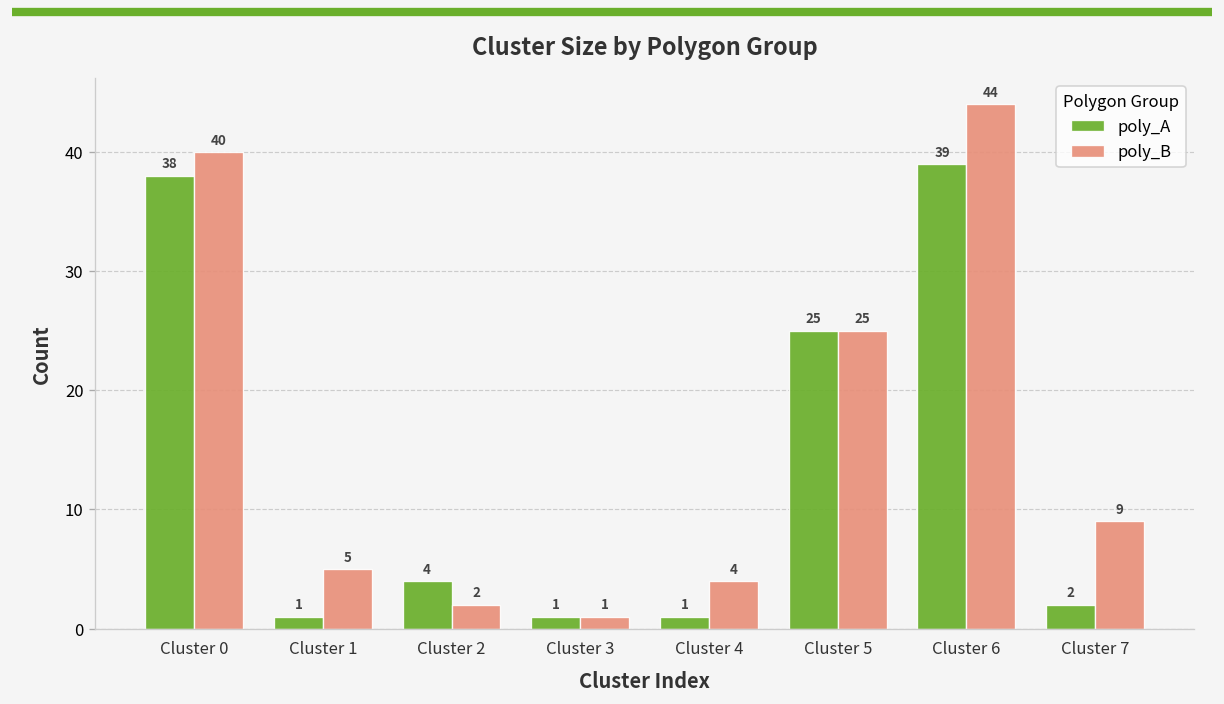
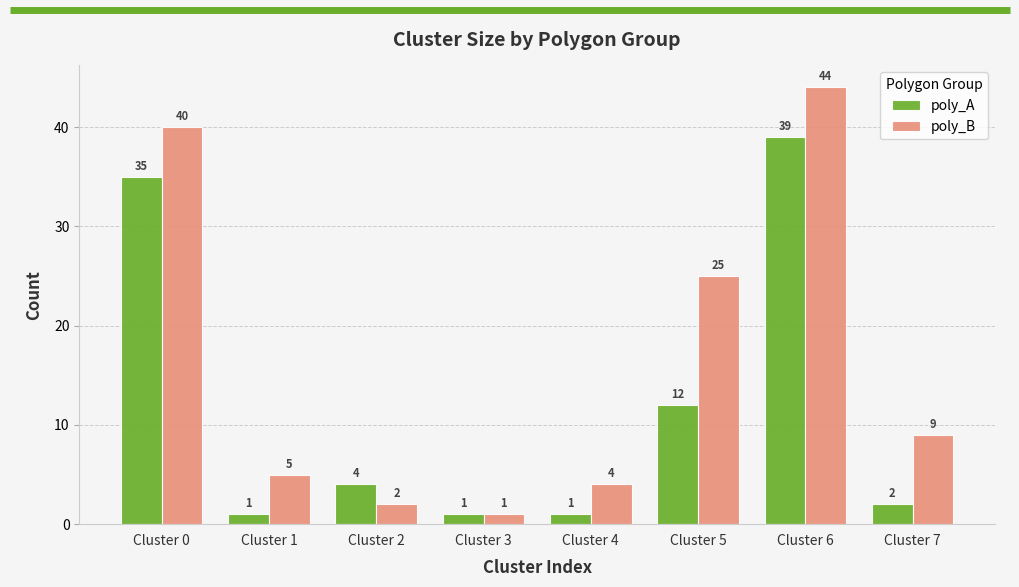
  {
    "poly_A": {
-     "Cluster 0": 38,
+     "Cluster 0": 35,
      "Cluster 1": 1,
      "Cluster 2": 4,
      "Cluster 3": 1,
      "Cluster 4": 1,
-     "Cluster 5": 25,
+     "Cluster 5": 12,
      "Cluster 6": 39,
      "Cluster 7": 2
    },
    "poly_B": {
      "Cluster 0": 40,
      "Cluster 1": 5,
      "Cluster 2": 2,
      "Cluster 3": 1,
      "Cluster 4": 4,
      "Cluster 5": 25,
      "Cluster 6": 44,
      "Cluster 7": 9
    }
  }
